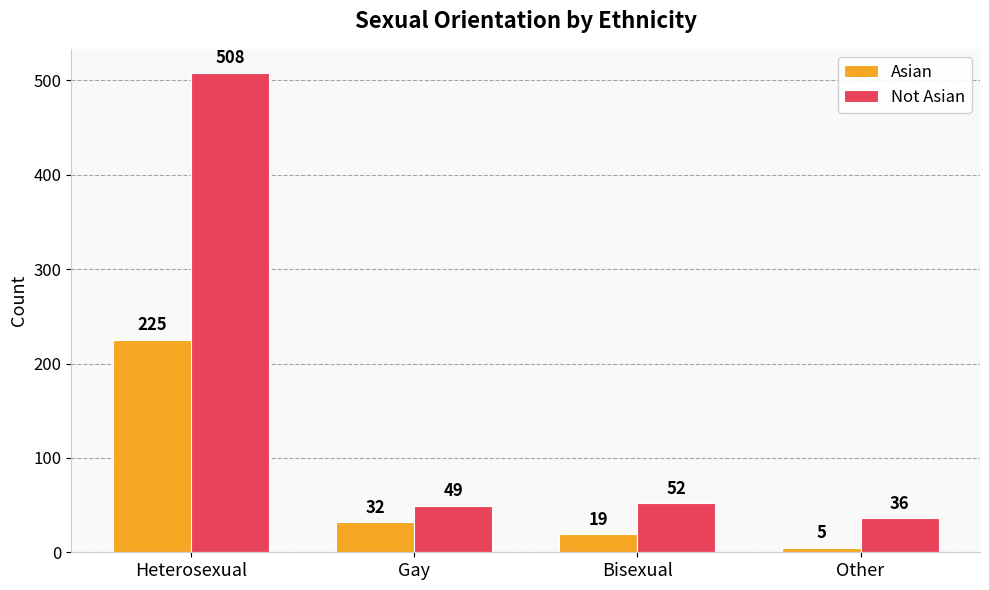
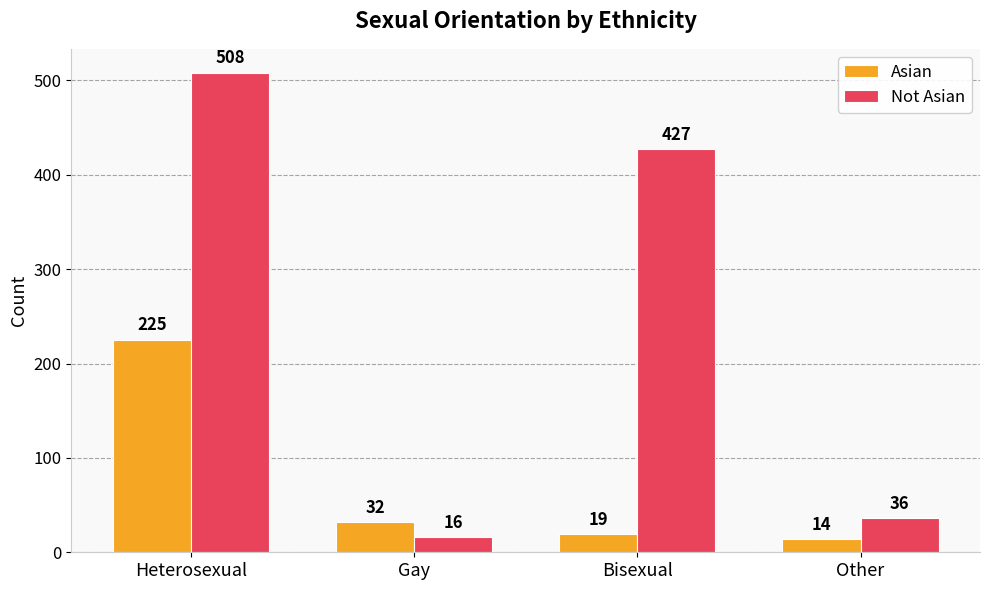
  {
    "Asian": {
      "Heterosexual": 225,
      "Gay": 32,
      "Bisexual": 19,
-     "Other": 5
+     "Other": 14
    },
    "Not Asian": {
      "Heterosexual": 508,
-     "Gay": 49,
-     "Bisexual": 52,
+     "Gay": 16,
+     "Bisexual": 427,
      "Other": 36
    }
  }
